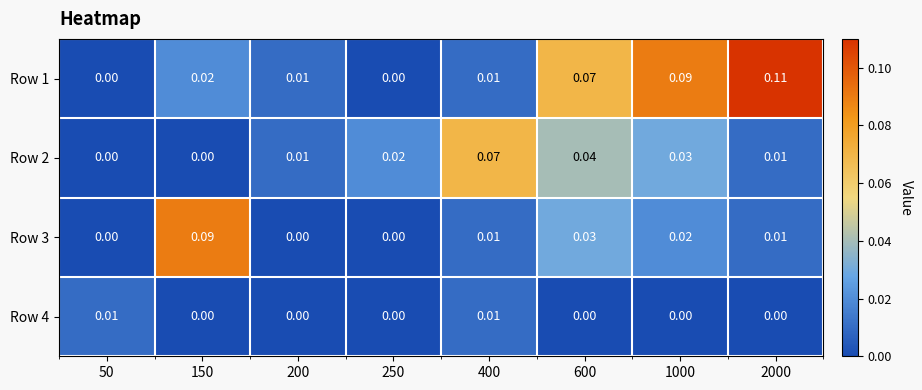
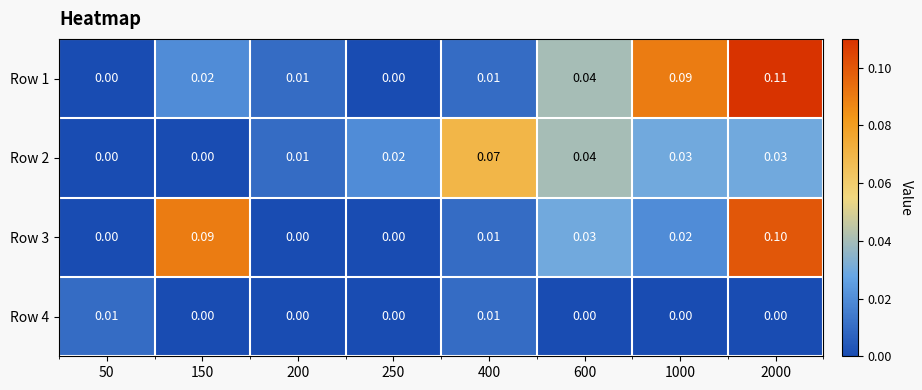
  {
    "Row 1": {
      "50": 0.00,
      "150": 0.02,
      "200": 0.01,
      "250": 0.00,
      "400": 0.01,
-     "600": 0.07,
+     "600": 0.04,
      "1000": 0.09,
      "2000": 0.11
    },
    "Row 2": {
      "50": 0.00,
      "150": 0.00,
      "200": 0.01,
      "250": 0.02,
      "400": 0.07,
      "600": 0.04,
      "1000": 0.03,
-     "2000": 0.01
+     "2000": 0.03
    },
    "Row 3": {
      "50": 0.00,
      "150": 0.09,
      "200": 0.00,
      "250": 0.00,
      "400": 0.01,
      "600": 0.03,
      "1000": 0.02,
-     "2000": 0.01
+     "2000": 0.10
    },
    "Row 4": {
      "50": 0.01,
      "150": 0.00,
      "200": 0.00,
      "250": 0.00,
      "400": 0.01,
      "600": 0.00,
      "1000": 0.00,
      "2000": 0.00
    }
  }
